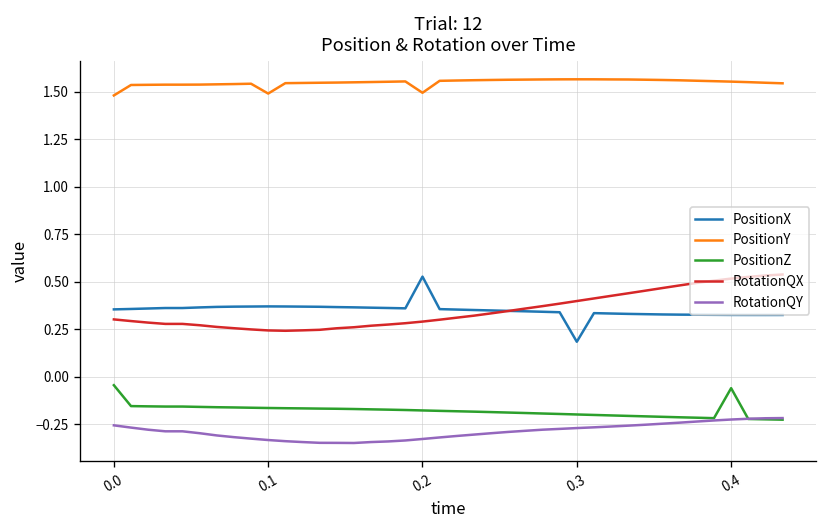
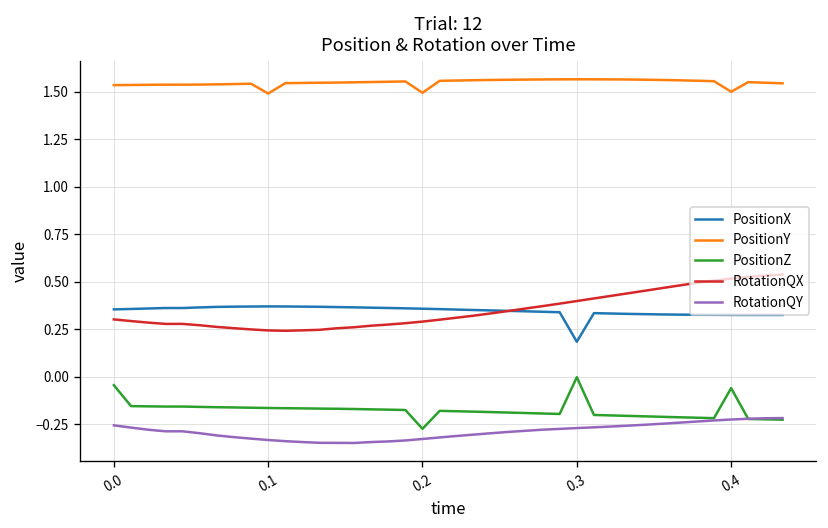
  {
    "PositionX": {
      "0.0": 0.35,
      "0.1": 0.37,
-     "0.2": 0.53,
+     "0.2": 0.36,
      "0.3": 0.18,
      "0.4": 0.32
    },
    "PositionY": {
-     "0.0": 1.48,
+     "0.0": 1.53,
      "0.1": 1.49,
      "0.2": 1.49,
      "0.3": 1.56,
-     "0.4": 1.55
+     "0.4": 1.50
    },
    "PositionZ": {
      "0.0": -0.05,
      "0.1": -0.17,
-     "0.2": -0.18,
-     "0.3": -0.20,
+     "0.2": -0.28,
+     "0.3": 0.00,
      "0.4": -0.06
    },
    "RotationQX": {
      "0.0": 0.30,
      "0.1": 0.24,
      "0.2": 0.29,
      "0.3": 0.40
    },
    "RotationQY": {
      "0.0": -0.26,
      "0.1": -0.33,
      "0.2": -0.33,
      "0.3": -0.27,
      "0.4": -0.23
    }
  }
